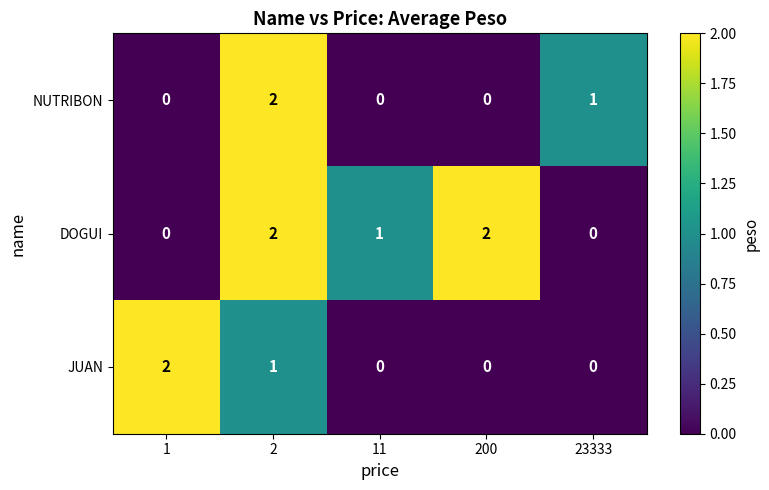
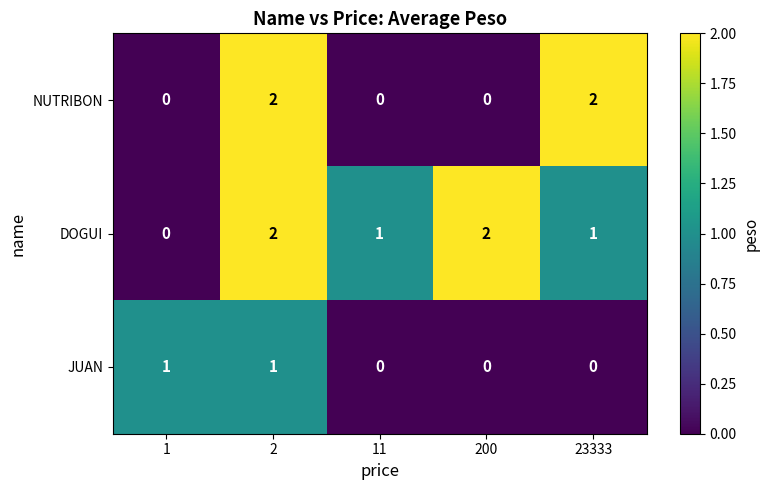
  {
    "NUTRIBON": {
      "1": 0,
      "2": 2,
      "11": 0,
      "200": 0,
-     "23333": 1
+     "23333": 2
    },
    "DOGUI": {
      "1": 0,
      "2": 2,
      "11": 1,
      "200": 2,
-     "23333": 0
+     "23333": 1
    },
    "JUAN": {
-     "1": 2,
+     "1": 1,
      "2": 1,
      "11": 0,
      "200": 0,
      "23333": 0
    }
  }
